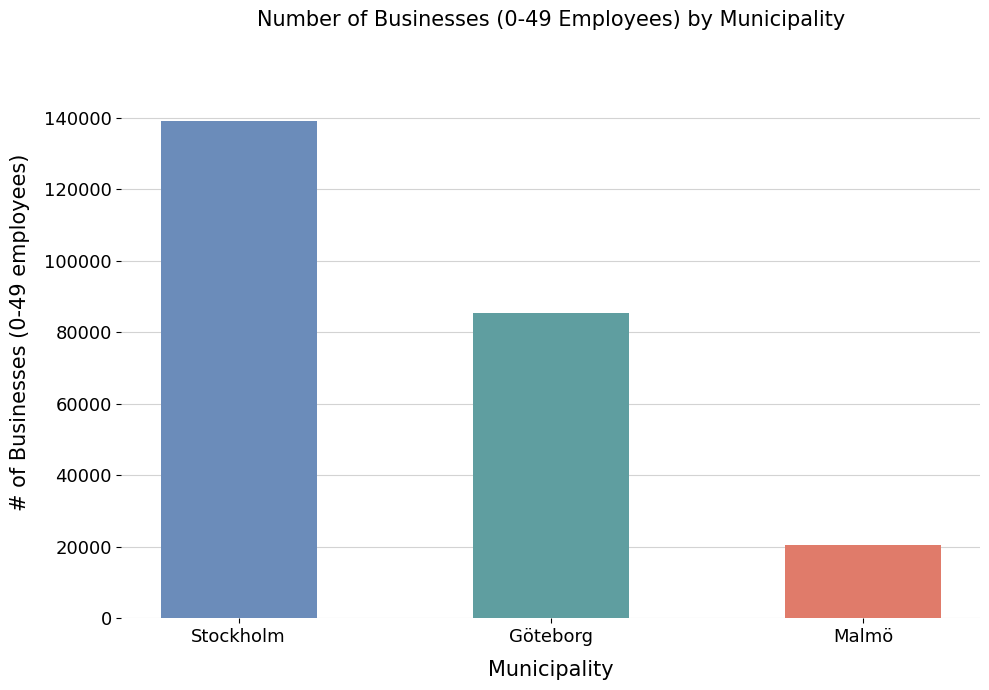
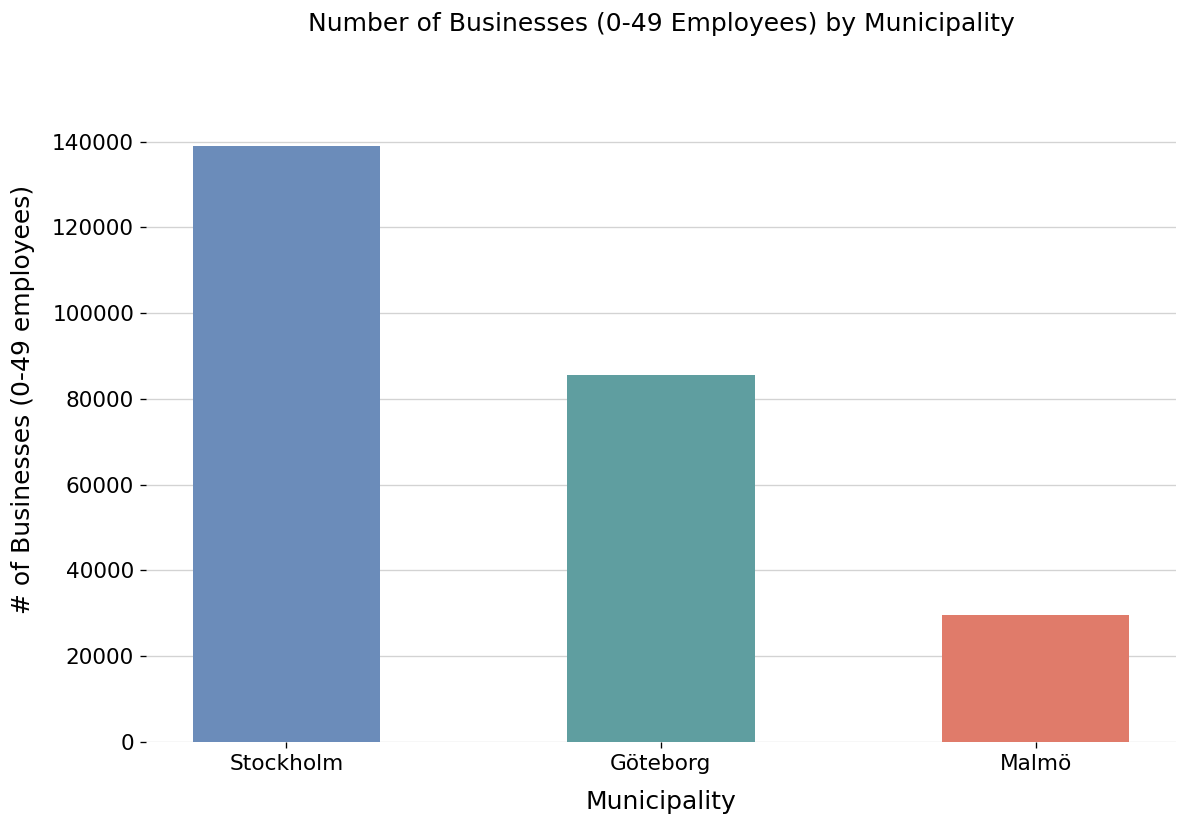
  {
    "Stockholm": 139000,
    "Göteborg": 86000,
-   "Malmö": 21000
+   "Malmö": 30000
  }
